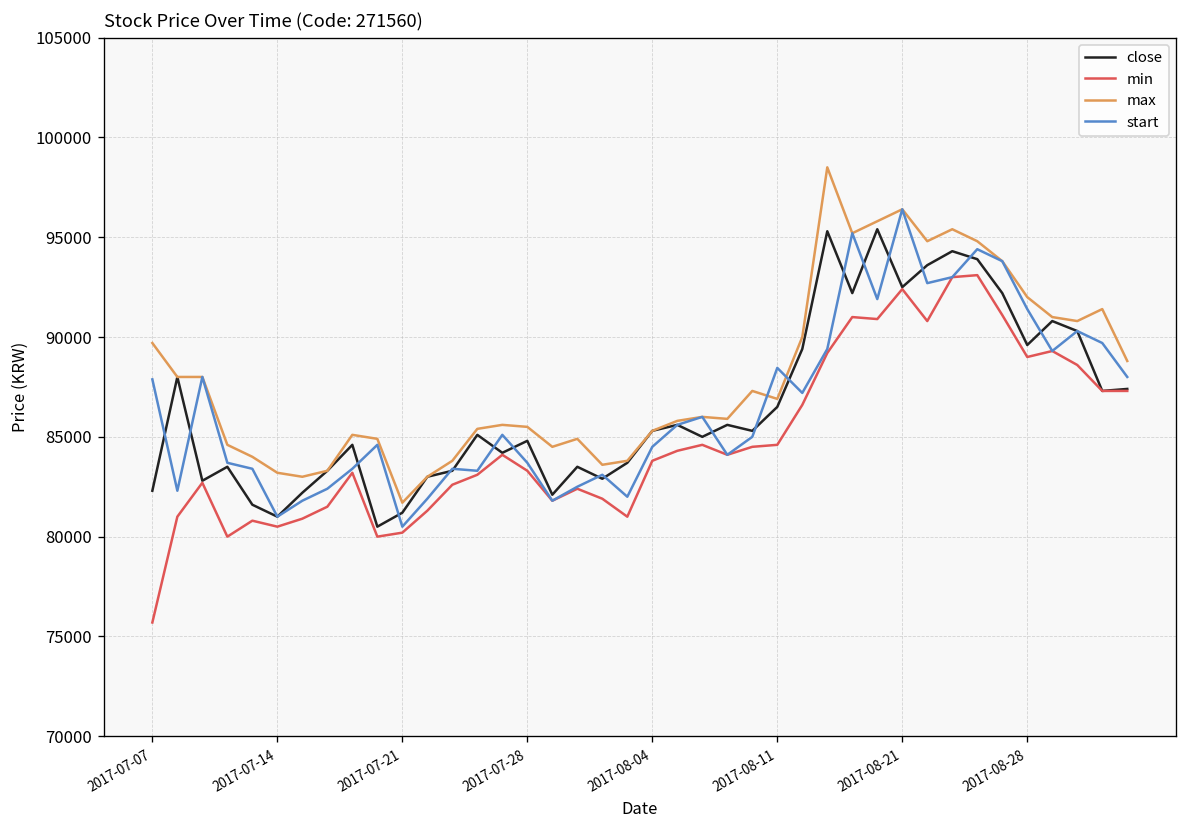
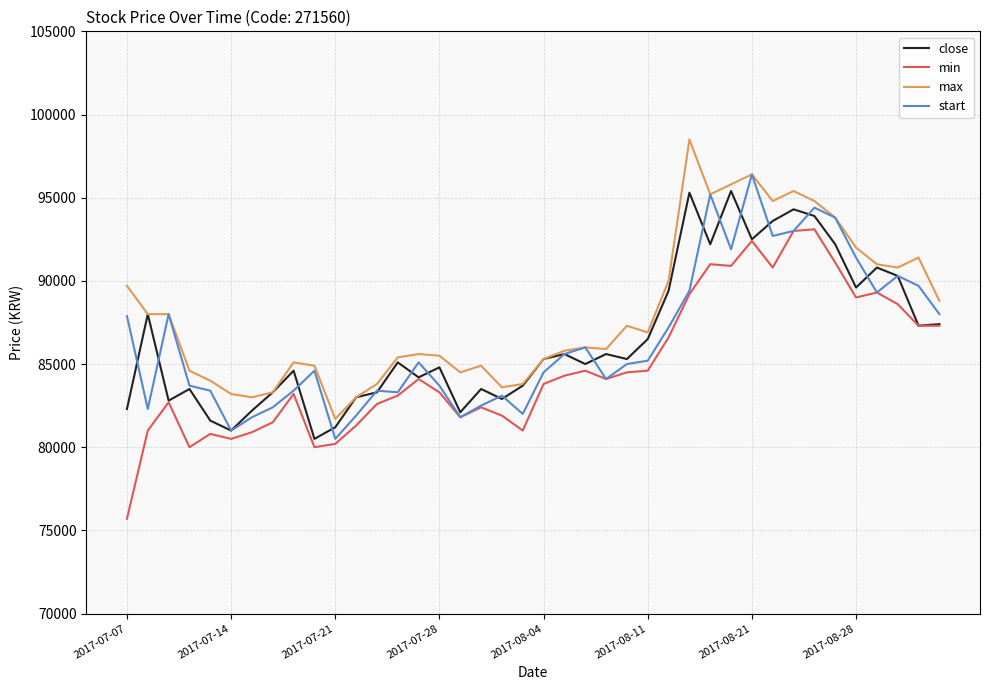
  {
    "close": {
      "2017-07-07": 82300,
      "2017-07-21": 81200,
      "2017-07-28": 84800,
      "2017-08-11": 86500,
      "2017-08-28": 89600
    },
    "min": {
      "2017-07-07": 75700,
      "2017-07-14": 80500,
      "2017-07-21": 80200,
      "2017-07-28": 83300,
      "2017-08-04": 83800,
      "2017-08-11": 84600,
      "2017-08-28": 89000
    },
    "max": {
      "2017-07-07": 89700,
      "2017-07-14": 83200,
      "2017-07-21": 81700,
      "2017-07-28": 85500,
      "2017-08-11": 86900,
      "2017-08-28": 92000
    },
    "start": {
      "2017-07-07": 87900,
      "2017-07-21": 80500,
      "2017-07-28": 83700,
      "2017-08-04": 84500,
-     "2017-08-11": 88500,
+     "2017-08-11": 85200,
      "2017-08-28": 91400
    }
  }
